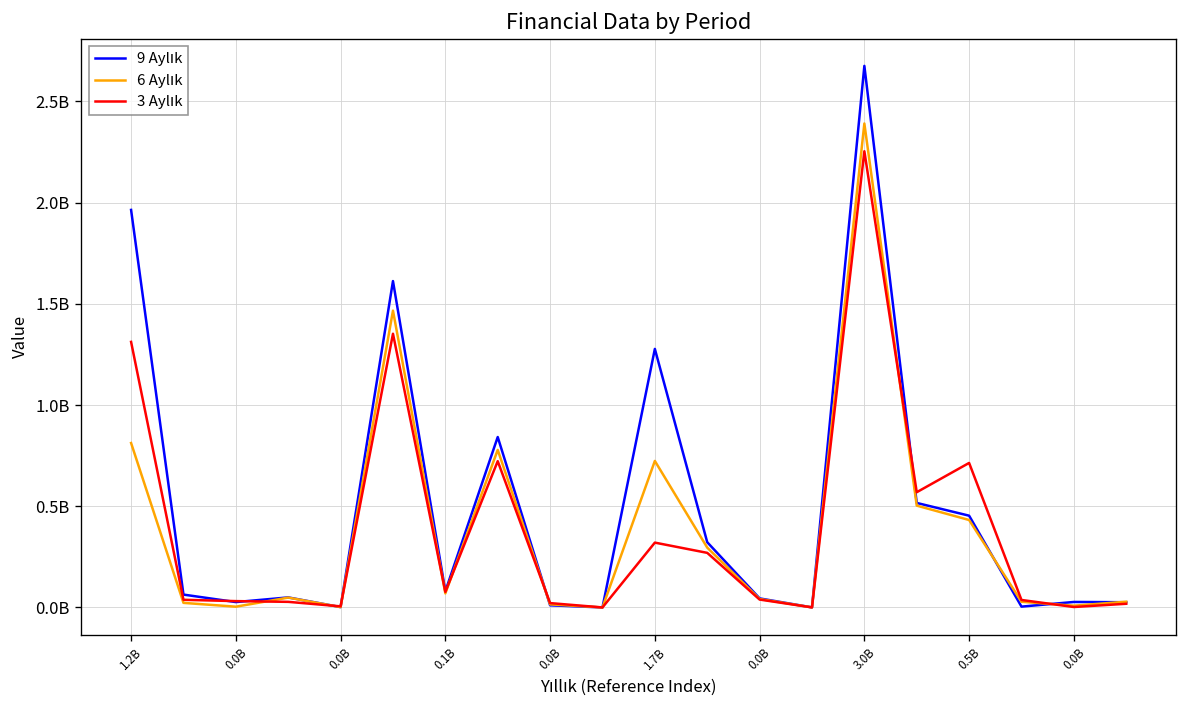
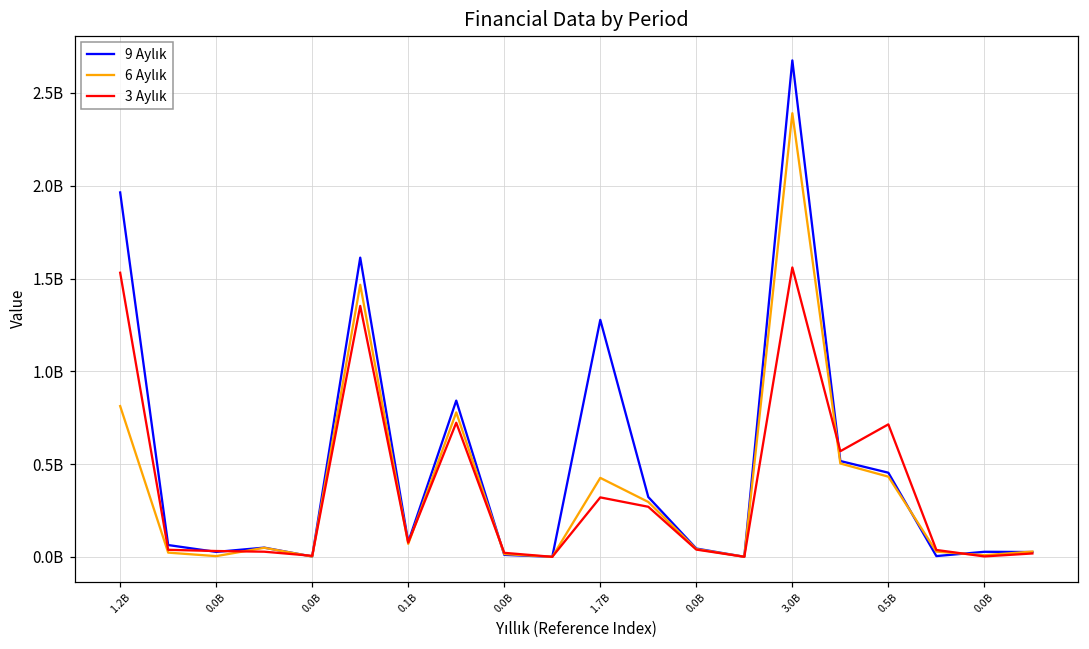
  {
    "9 Aylık": {
      "1.2B": 1960000000,
      "1.7B": 1280000000,
      "3.0B": 2680000000,
      "0.5B": 450000000
    },
    "6 Aylık": {
      "1.2B": 810000000,
-     "1.7B": 720000000,
+     "1.7B": 430000000,
      "3.0B": 2390000000,
      "0.5B": 430000000
    },
    "3 Aylık": {
-     "1.2B": 1310000000,
+     "1.2B": 1530000000,
      "1.7B": 320000000,
-     "3.0B": 2250000000,
+     "3.0B": 1560000000,
      "0.5B": 710000000
    }
  }
